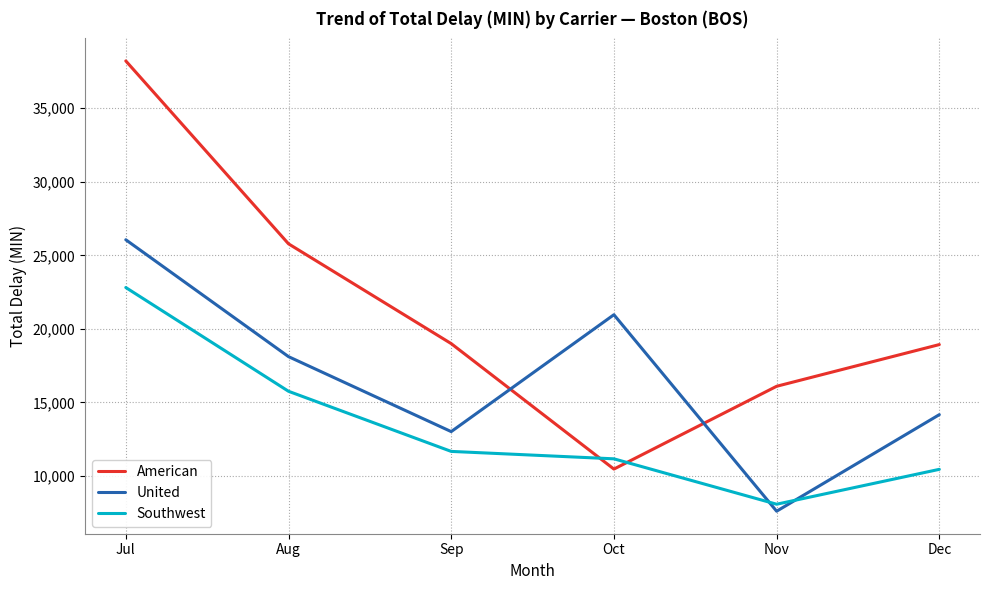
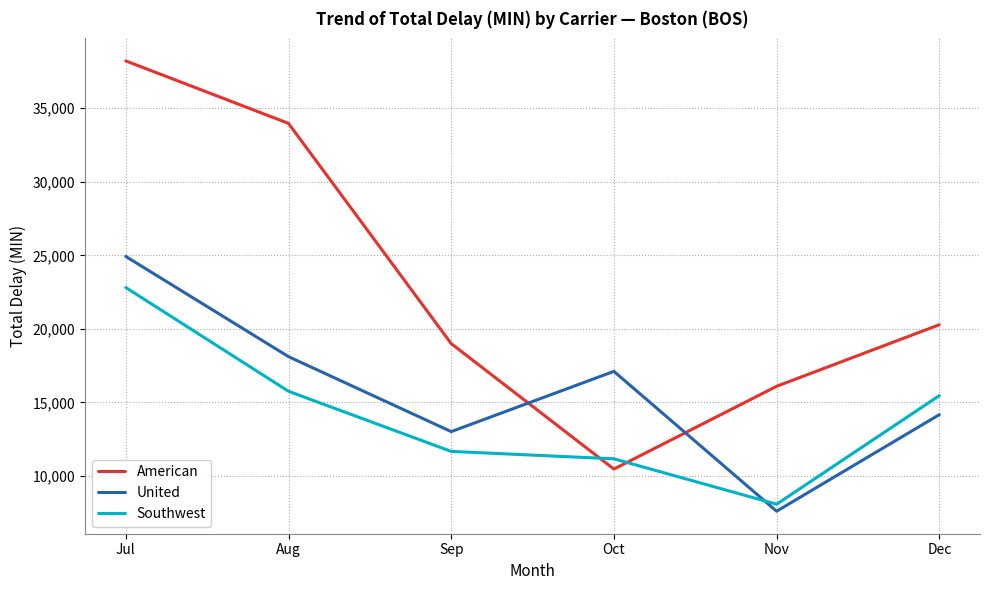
  {
    "American": {
      "Jul": "38,200",
-     "Aug": "25,800",
+     "Aug": "34,000",
      "Sep": "19,000",
      "Oct": "10,500",
      "Nov": "16,100",
-     "Dec": "18,900"
+     "Dec": "20,300"
    },
    "United": {
-     "Jul": "26,100",
+     "Jul": "24,900",
      "Aug": "18,100",
      "Sep": "13,000",
-     "Oct": "21,000",
+     "Oct": "17,100",
      "Nov": "7,600",
      "Dec": "14,200"
    },
    "Southwest": {
      "Jul": "22,800",
      "Aug": "15,800",
      "Sep": "11,700",
      "Oct": "11,200",
      "Nov": "8,100",
-     "Dec": "10,500"
+     "Dec": "15,500"
    }
  }
